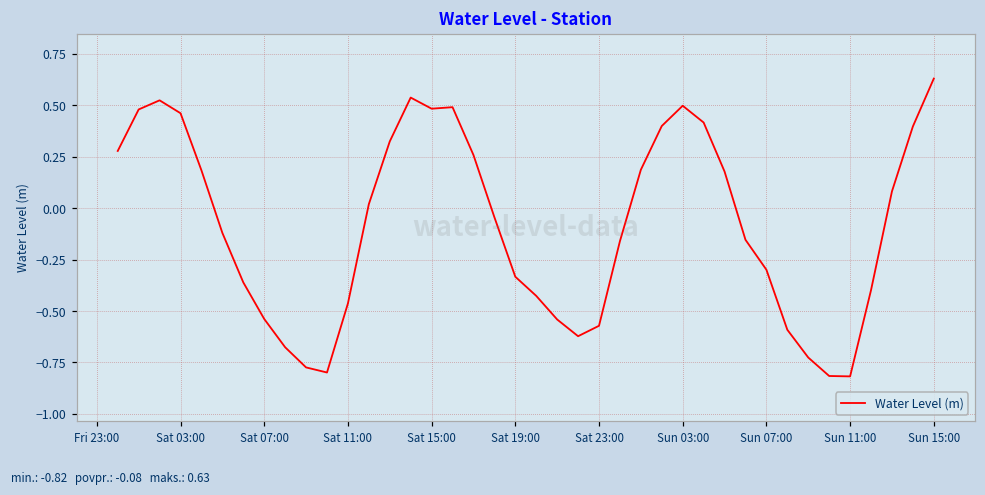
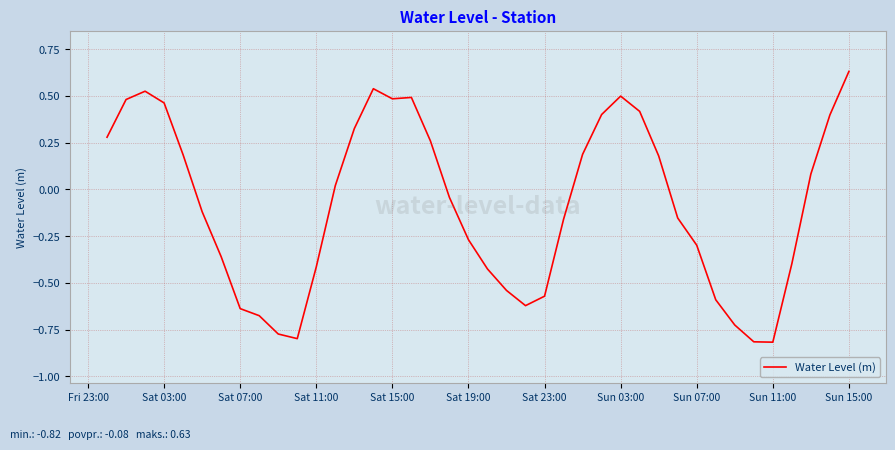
  {
    "Sat 03:00": 0.46,
-   "Sat 07:00": -0.54,
-   "Sat 11:00": -0.46,
+   "Sat 07:00": -0.64,
+   "Sat 11:00": -0.42,
    "Sat 15:00": 0.48,
-   "Sat 19:00": -0.33,
+   "Sat 19:00": -0.27,
    "Sat 23:00": -0.57,
    "Sun 03:00": 0.50,
    "Sun 07:00": -0.30,
    "Sun 11:00": -0.82,
    "Sun 15:00": 0.63
  }
